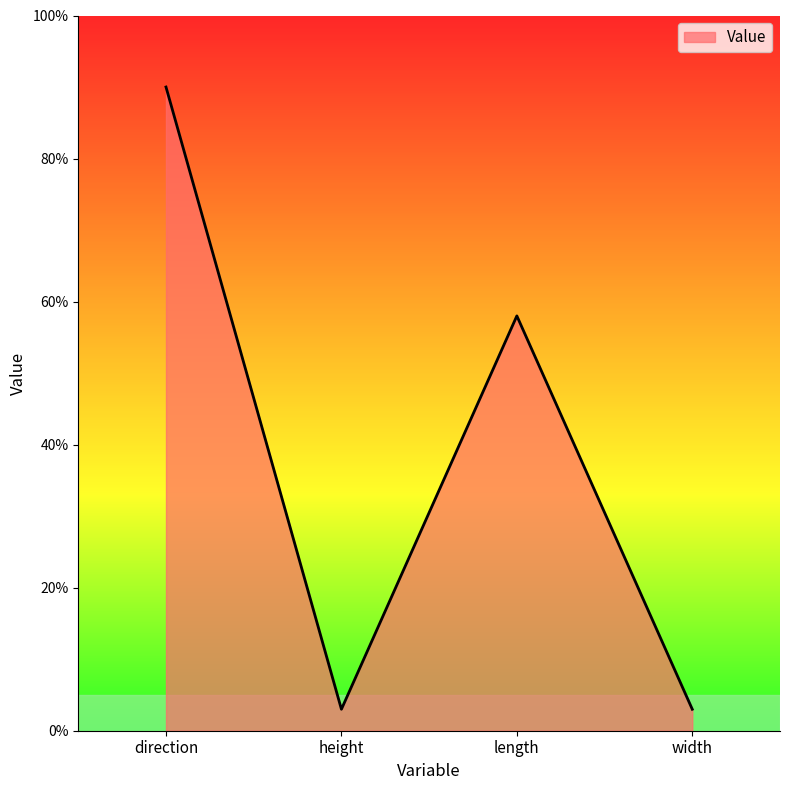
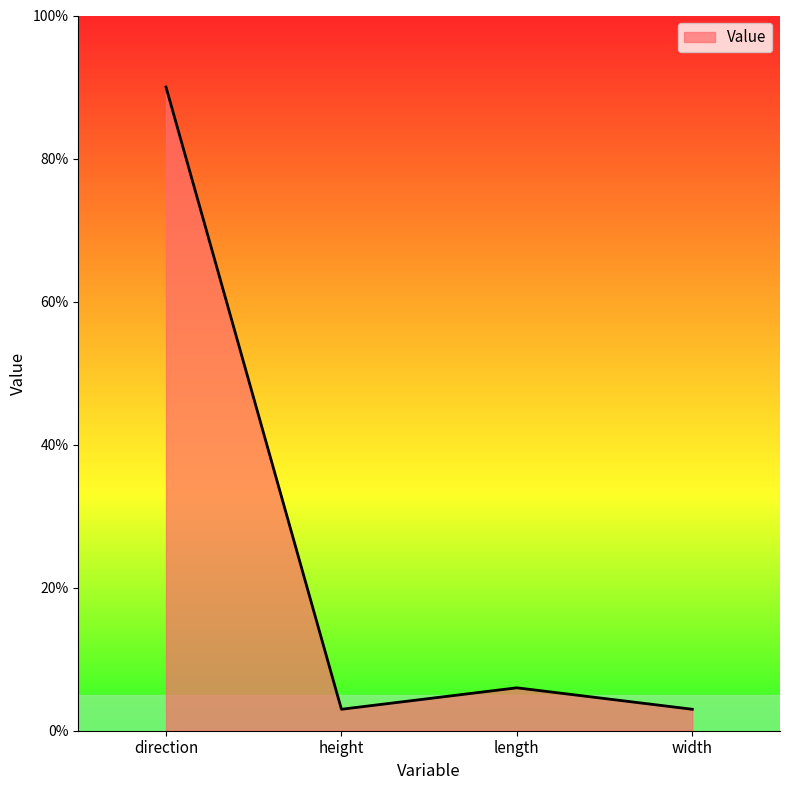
  {
    "direction": "90%",
-   "length": "58%"
+   "length": "6%"
  }
